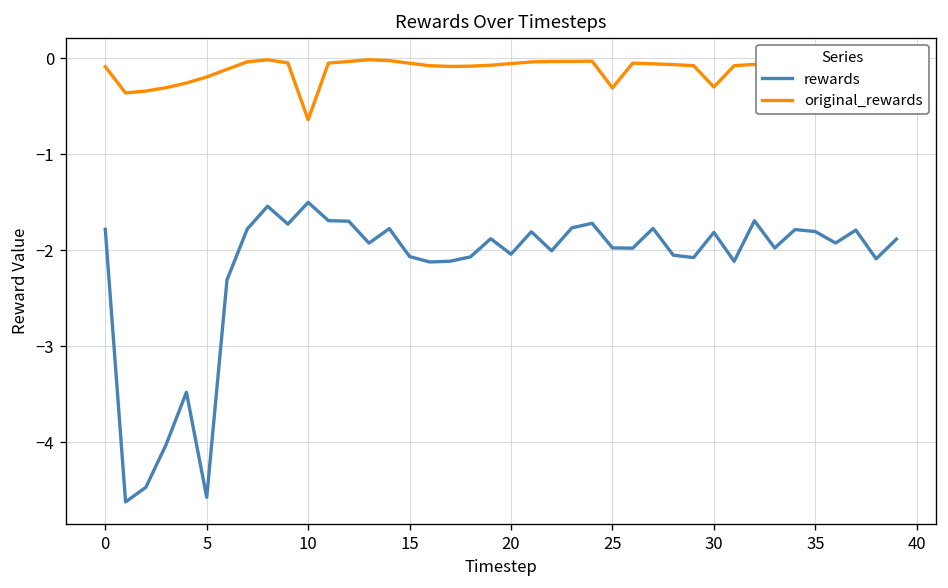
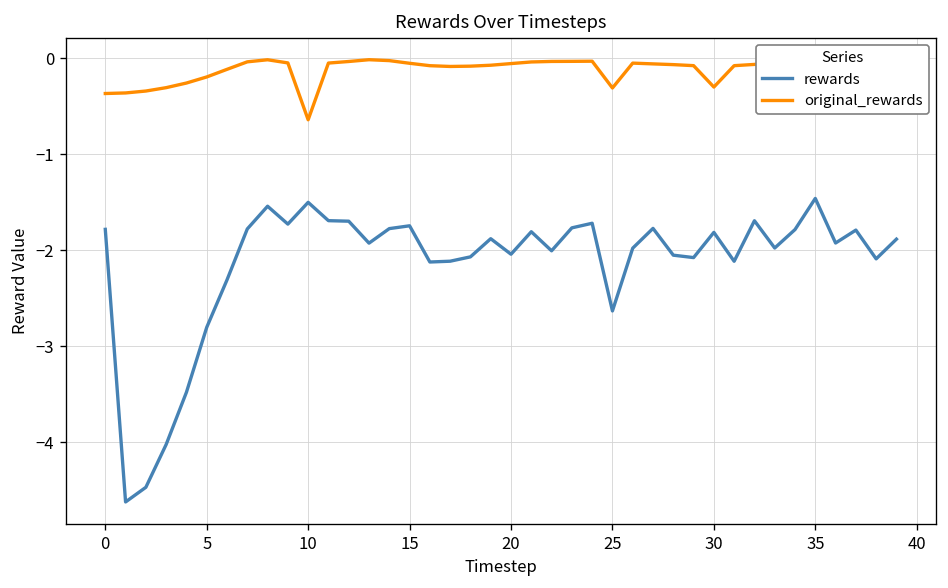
  {
    "rewards": {
      "0": -1.8,
-     "5": -4.6,
+     "5": -2.8,
      "10": -1.5,
-     "15": -2.1,
+     "15": -1.7,
      "20": -2.0,
-     "25": -2.0,
+     "25": -2.6,
      "30": -1.8,
-     "35": -1.8
+     "35": -1.5
    },
    "original_rewards": {
-     "0": -0.1,
+     "0": -0.4,
      "5": -0.2,
      "10": -0.6,
      "15": -0.1,
      "20": -0.1,
      "25": -0.3,
      "30": -0.3
    }
  }
